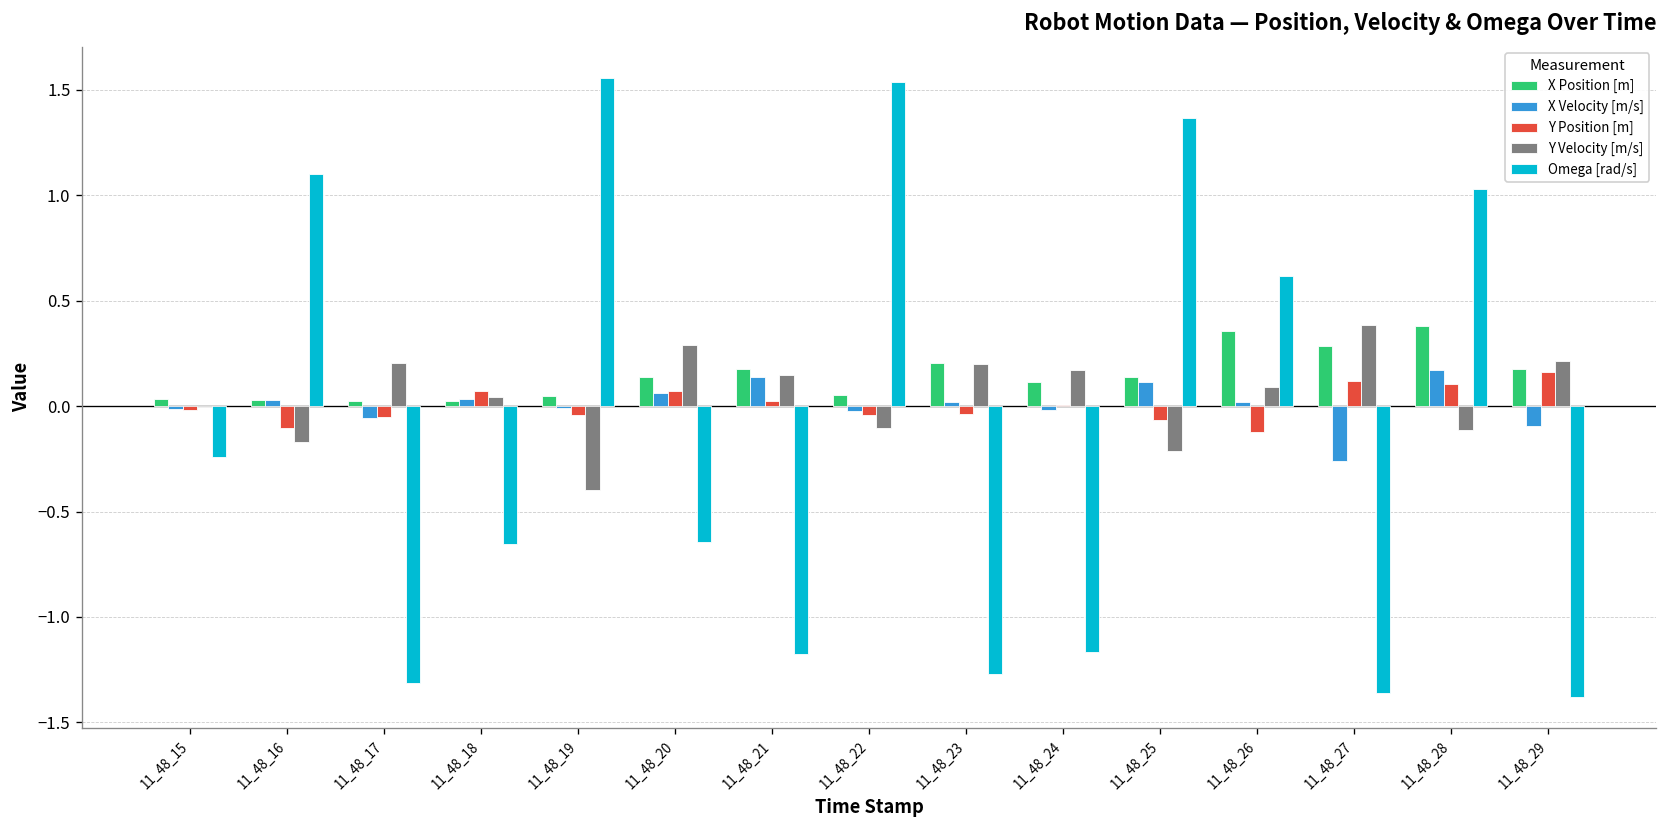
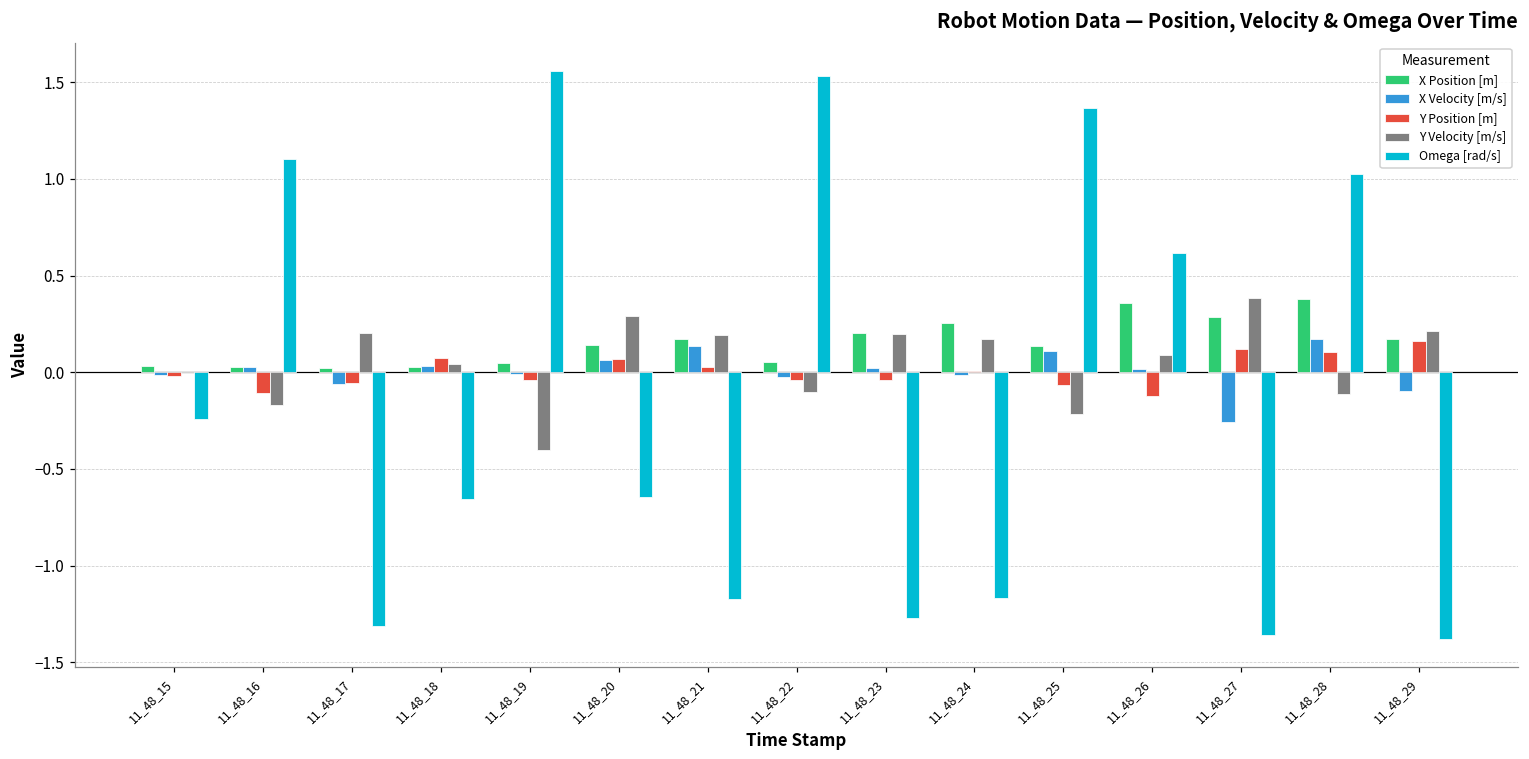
  {
    "X Position [m]": {
      "11_48_15": 0.03,
      "11_48_16": 0.03,
      "11_48_17": 0.02,
      "11_48_18": 0.03,
      "11_48_19": 0.05,
      "11_48_20": 0.14,
      "11_48_21": 0.17,
      "11_48_22": 0.05,
      "11_48_23": 0.20,
-     "11_48_24": 0.11,
+     "11_48_24": 0.26,
      "11_48_25": 0.14,
      "11_48_26": 0.36,
      "11_48_27": 0.28,
      "11_48_28": 0.38,
      "11_48_29": 0.17
    },
    "X Velocity [m/s]": {
      "11_48_16": 0.03,
      "11_48_17": -0.06,
      "11_48_18": 0.03,
      "11_48_20": 0.06,
      "11_48_21": 0.14,
      "11_48_22": -0.02,
      "11_48_23": 0.02,
      "11_48_24": -0.02,
      "11_48_25": 0.11,
      "11_48_26": 0.02,
      "11_48_27": -0.26,
      "11_48_28": 0.17,
      "11_48_29": -0.10
    },
    "Y Position [m]": {
      "11_48_15": -0.02,
      "11_48_16": -0.11,
      "11_48_17": -0.05,
      "11_48_18": 0.07,
      "11_48_19": -0.04,
      "11_48_20": 0.07,
      "11_48_21": 0.03,
      "11_48_22": -0.04,
      "11_48_23": -0.04,
      "11_48_25": -0.07,
      "11_48_26": -0.12,
      "11_48_27": 0.12,
      "11_48_28": 0.10,
      "11_48_29": 0.16
    },
    "Y Velocity [m/s]": {
      "11_48_16": -0.17,
      "11_48_17": 0.20,
      "11_48_18": 0.04,
      "11_48_19": -0.40,
      "11_48_20": 0.29,
-     "11_48_21": 0.15,
+     "11_48_21": 0.19,
      "11_48_22": -0.10,
      "11_48_23": 0.20,
      "11_48_24": 0.17,
      "11_48_25": -0.21,
      "11_48_26": 0.09,
      "11_48_27": 0.38,
      "11_48_28": -0.11,
      "11_48_29": 0.22
    },
    "Omega [rad/s]": {
      "11_48_15": -0.24,
      "11_48_16": 1.10,
      "11_48_17": -1.31,
      "11_48_18": -0.65,
      "11_48_19": 1.56,
      "11_48_20": -0.64,
      "11_48_21": -1.17,
      "11_48_22": 1.53,
      "11_48_23": -1.27,
      "11_48_24": -1.17,
      "11_48_25": 1.37,
      "11_48_26": 0.62,
      "11_48_27": -1.36,
      "11_48_28": 1.03,
      "11_48_29": -1.38
    }
  }
